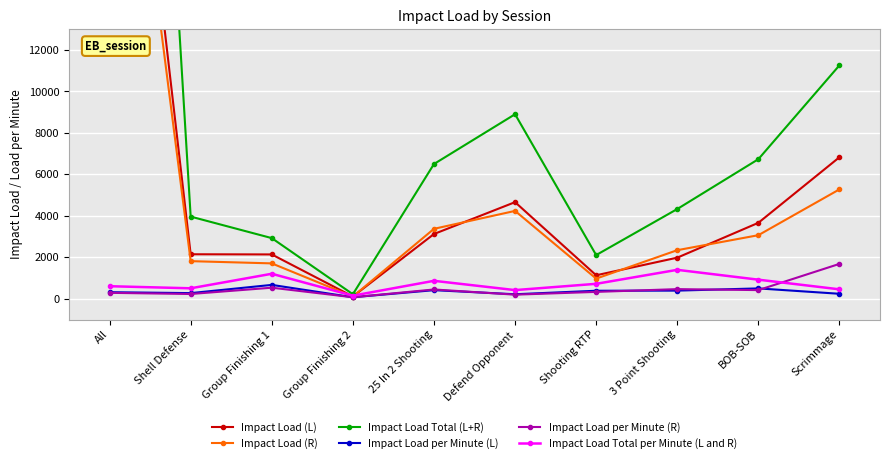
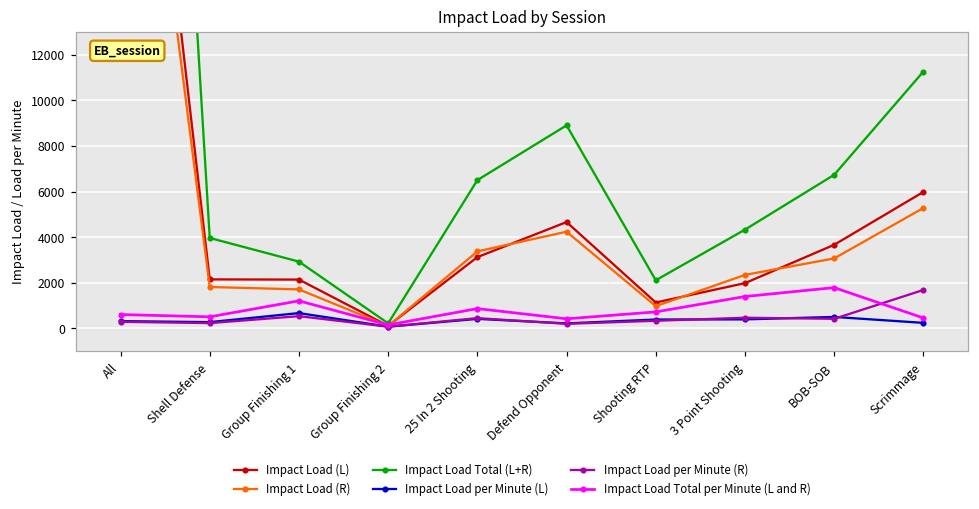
  {
    "Impact Load (L)": {
      "Shell Defense": 2100,
      "Group Finishing 1": 2100,
      "25 In 2 Shooting": 3100,
      "Defend Opponent": 4700,
      "Shooting RTP": 1100,
      "3 Point Shooting": 2000,
      "BOB-SOB": 3700,
-     "Scrimmage": 6800
+     "Scrimmage": 6000
    },
    "Impact Load (R)": {
      "Shell Defense": 1800,
      "Group Finishing 1": 1700,
      "25 In 2 Shooting": 3400,
      "Defend Opponent": 4200,
      "Shooting RTP": 1000,
      "3 Point Shooting": 2300,
      "BOB-SOB": 3100,
      "Scrimmage": 5300
    },
    "Impact Load Total (L+R)": {
      "Shell Defense": 4000,
      "Group Finishing 1": 2900,
      "25 In 2 Shooting": 6500,
      "Defend Opponent": 8900,
      "Shooting RTP": 2100,
      "3 Point Shooting": 4300,
      "BOB-SOB": 6700,
      "Scrimmage": 11300
    },
    "Impact Load per Minute (L)": {
      "Group Finishing 1": 700,
      "Scrimmage": 200
    },
    "Impact Load per Minute (R)": {
      "Group Finishing 1": 500,
      "Scrimmage": 1700
    },
    "Impact Load Total per Minute (L and R)": {
      "All": 600,
      "Shell Defense": 500,
      "Group Finishing 1": 1200,
      "25 In 2 Shooting": 900,
      "Defend Opponent": 400,
      "Shooting RTP": 700,
      "3 Point Shooting": 1400,
-     "BOB-SOB": 900,
+     "BOB-SOB": 1800,
      "Scrimmage": 500
    }
  }
